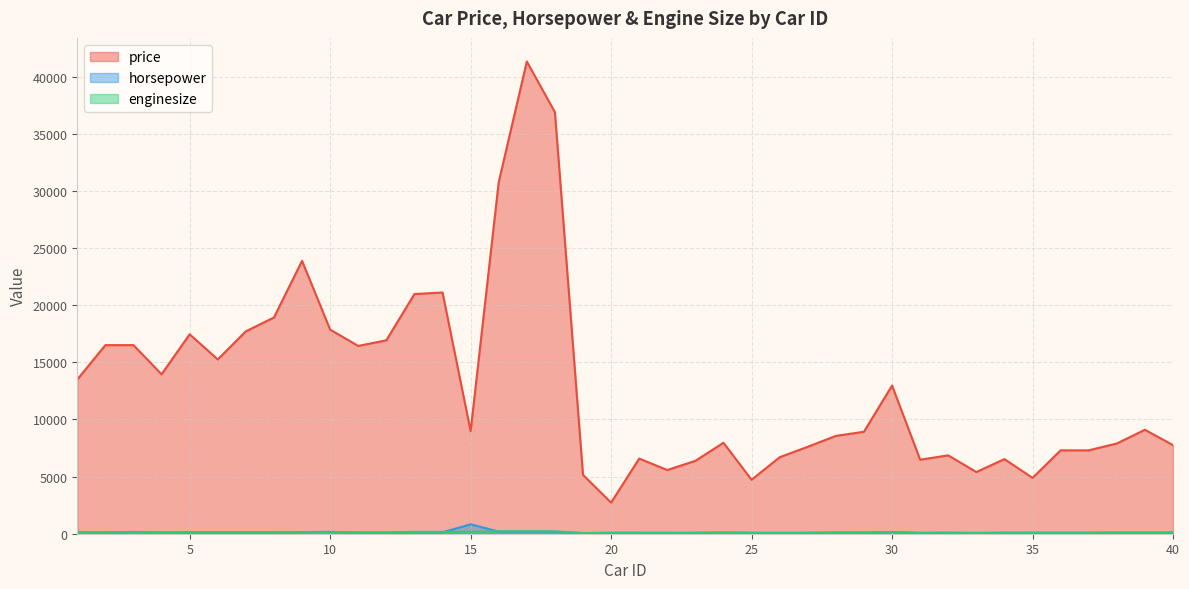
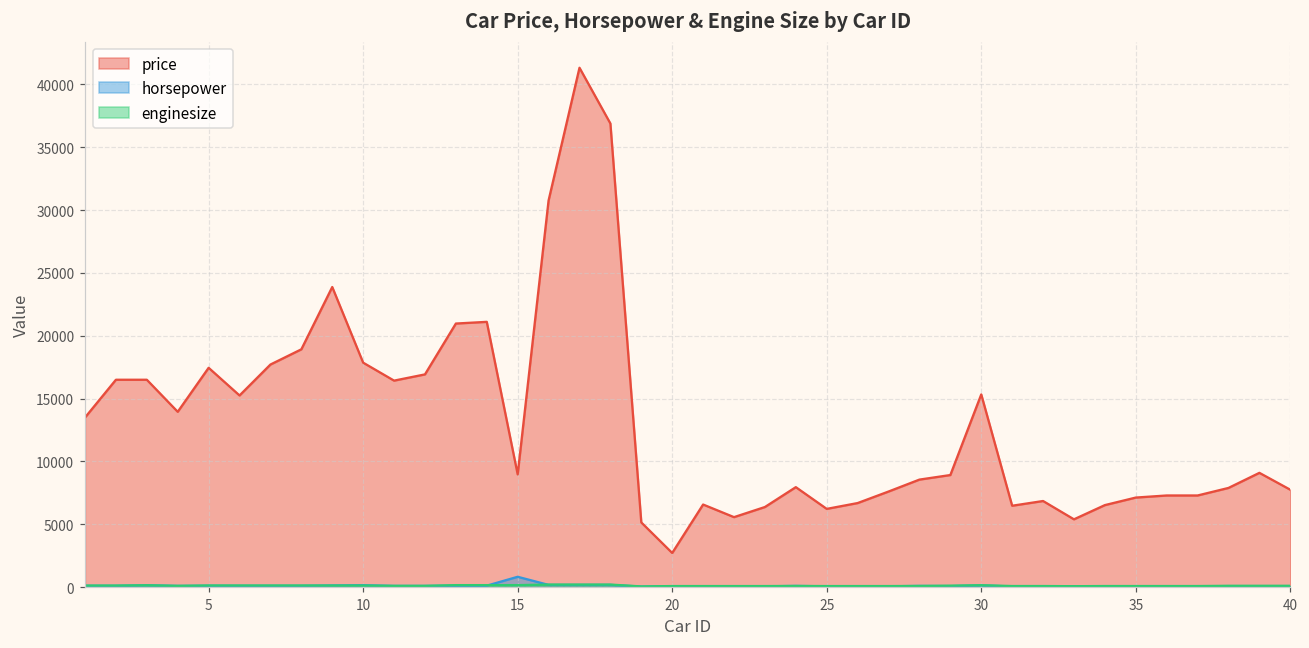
  {
    "price": {
      "5": 17500,
      "10": 17900,
      "15": 9000,
      "20": 2700,
-     "25": 4700,
-     "30": 13000,
-     "35": 4900,
+     "25": 6200,
+     "30": 15300,
+     "35": 7100,
      "40": 7800
    },
    "horsepower": {
      "15": 800
    },
    "enginesize": {
      "15": 200
    }
  }
